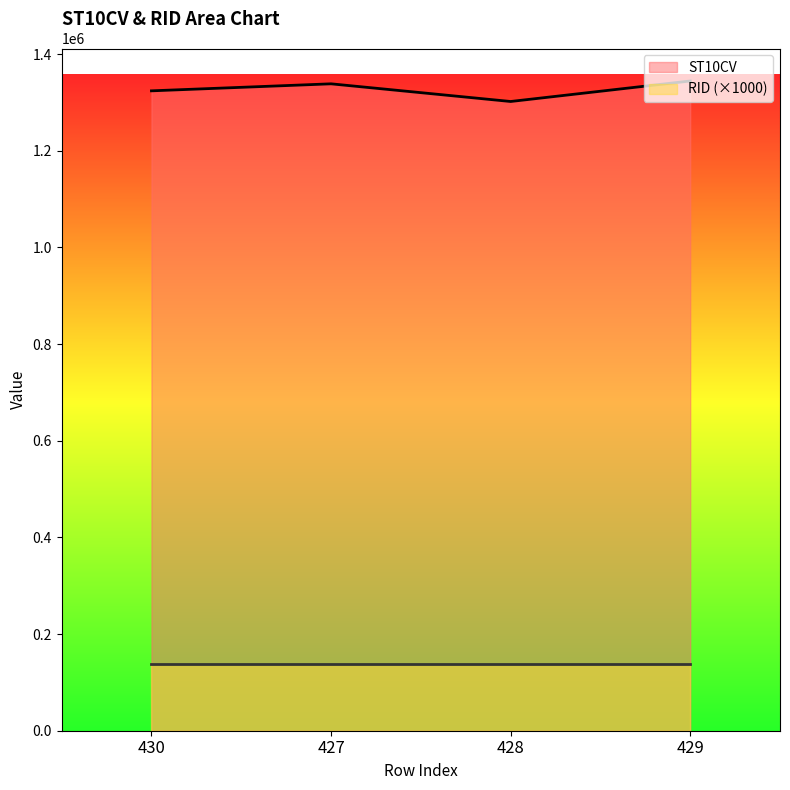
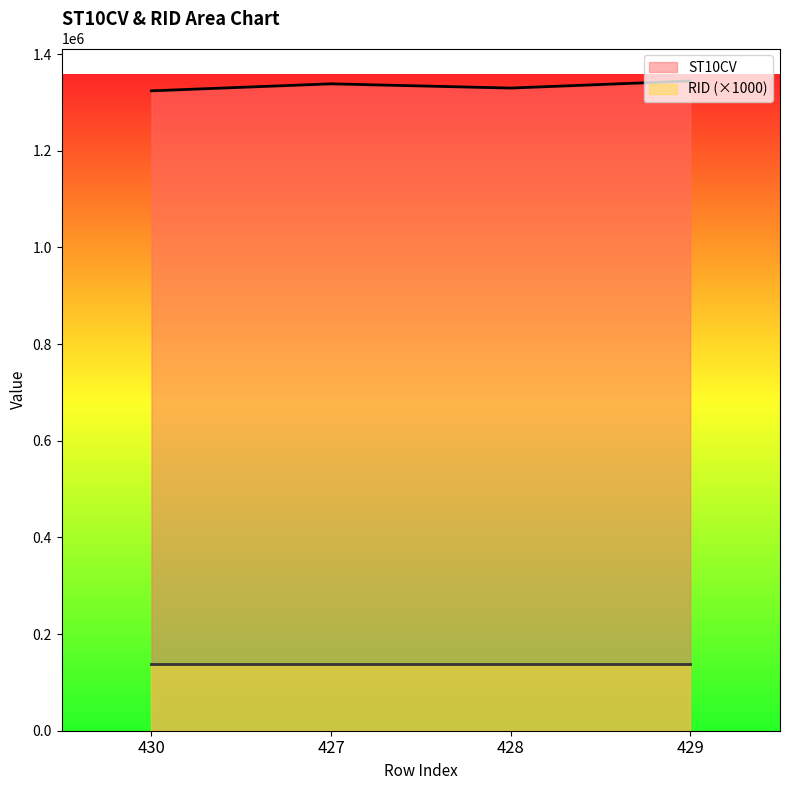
  {
    "ST10CV": {
      "430": 1320000,
      "427": 1340000,
-     "428": 1300000
+     "428": 1330000
    },
    "RID (×1000)": {
      "430": 140000,
      "427": 140000,
      "428": 140000,
      "429": 140000
    }
  }
